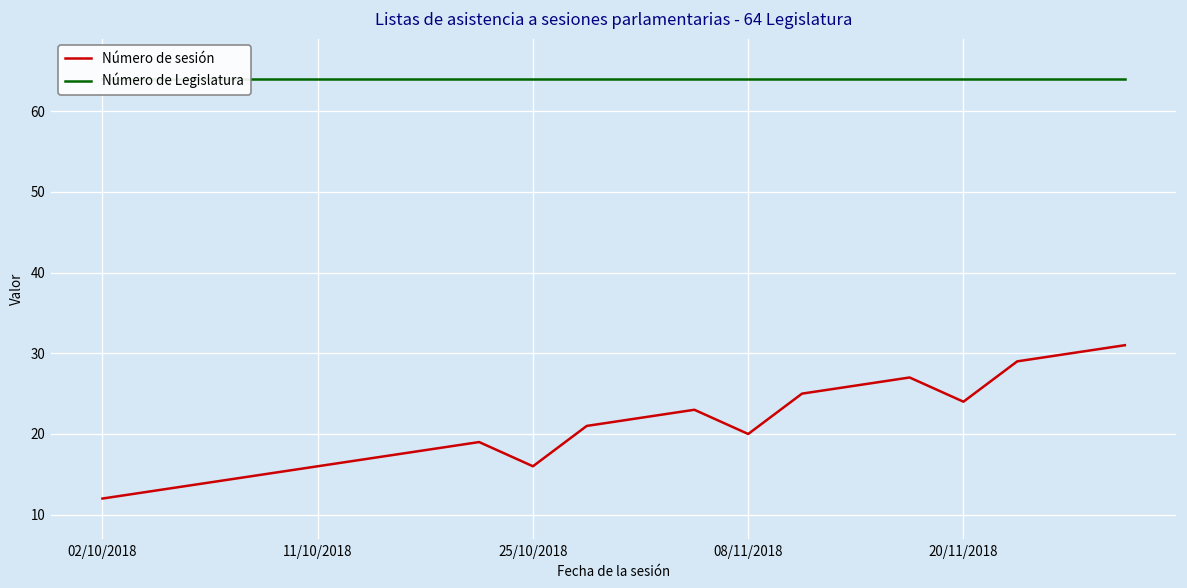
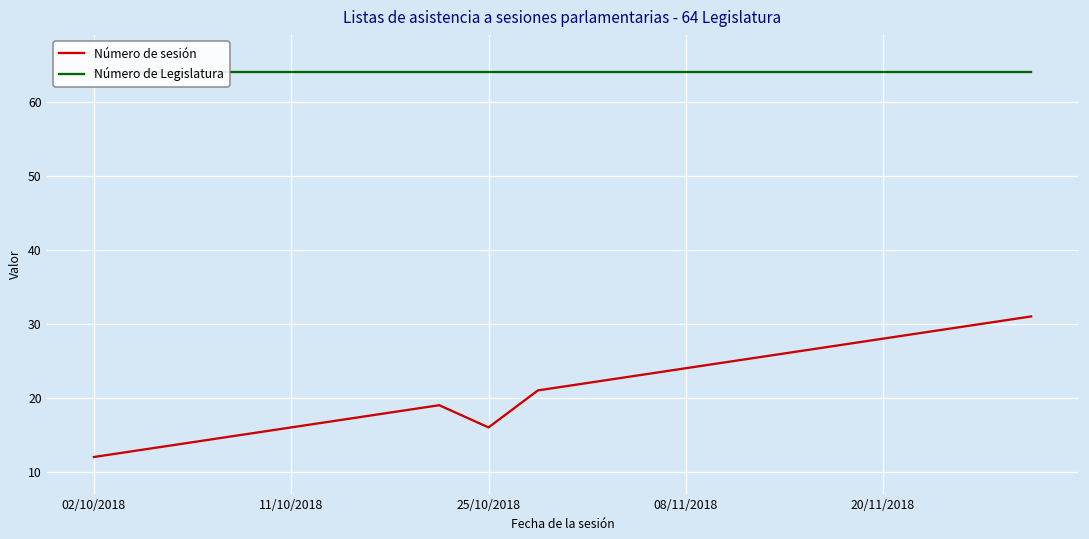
  {
    "Número de sesión": {
      "02/10/2018": 12,
      "11/10/2018": 16,
      "25/10/2018": 16,
-     "08/11/2018": 20,
-     "20/11/2018": 24
+     "08/11/2018": 24,
+     "20/11/2018": 28
    },
    "Número de Legislatura": {
      "11/10/2018": 64,
      "25/10/2018": 64,
      "08/11/2018": 64,
      "20/11/2018": 64
    }
  }
